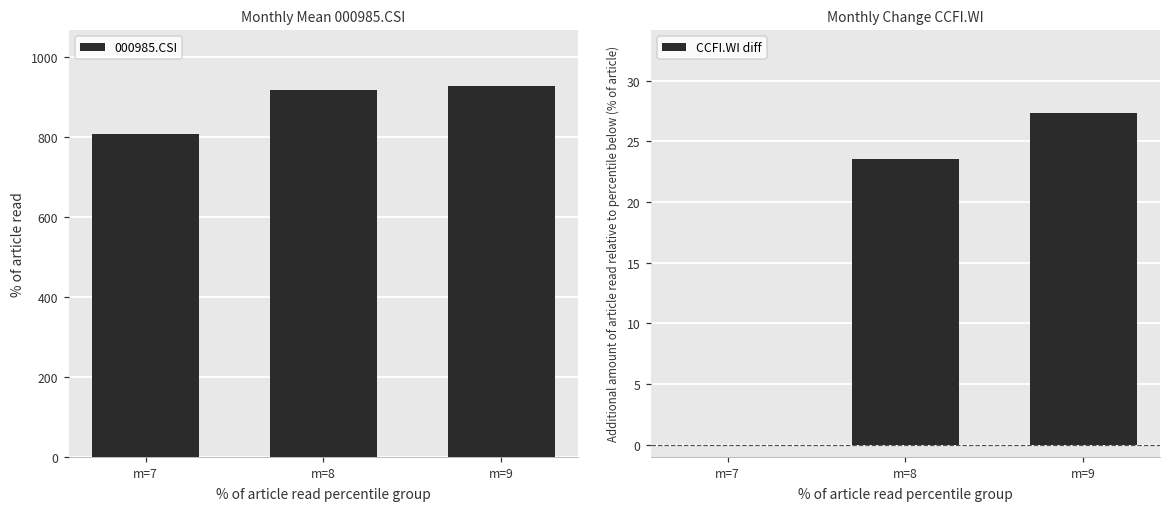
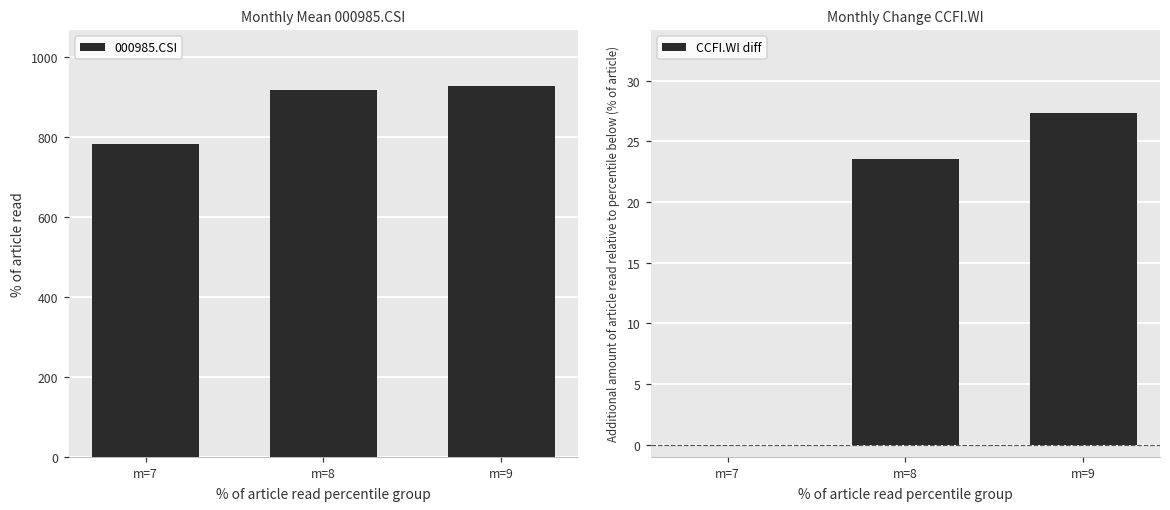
  {
    "Monthly Mean 000985.CSI": {
-     "m=7": 810,
+     "m=7": 780,
      "m=8": 920,
      "m=9": 930
    },
    "Monthly Change CCFI.WI": {
      "m=7": 0.0,
      "m=8": 23.6,
      "m=9": 27.3
    }
  }
